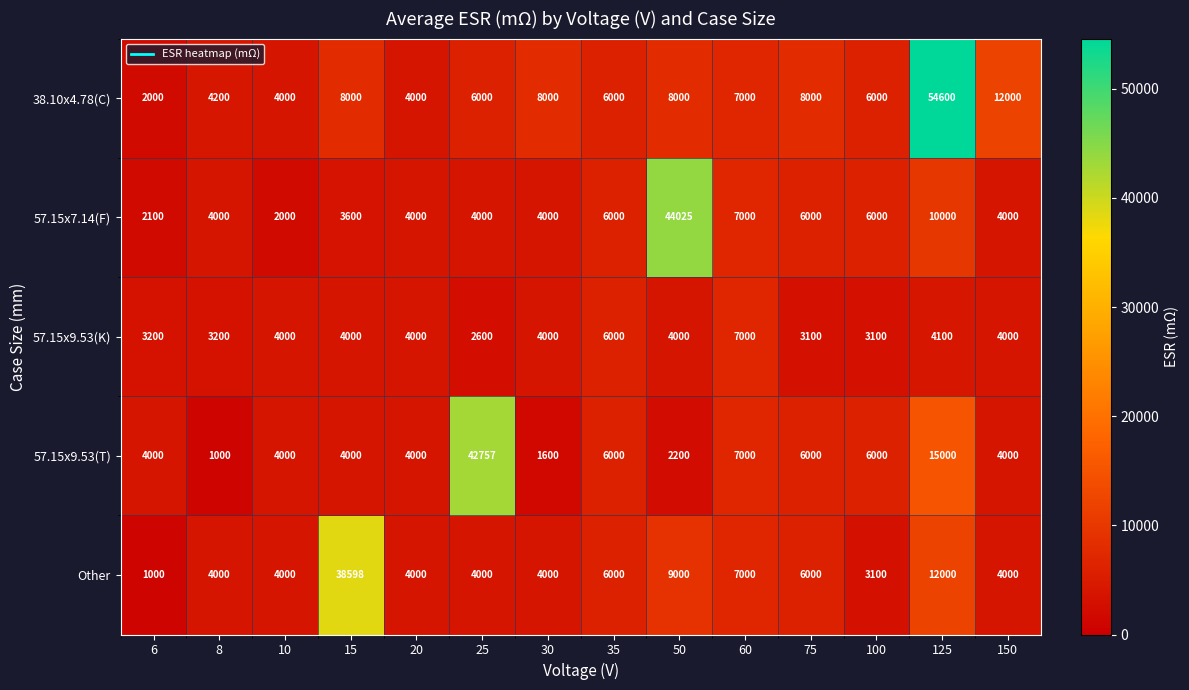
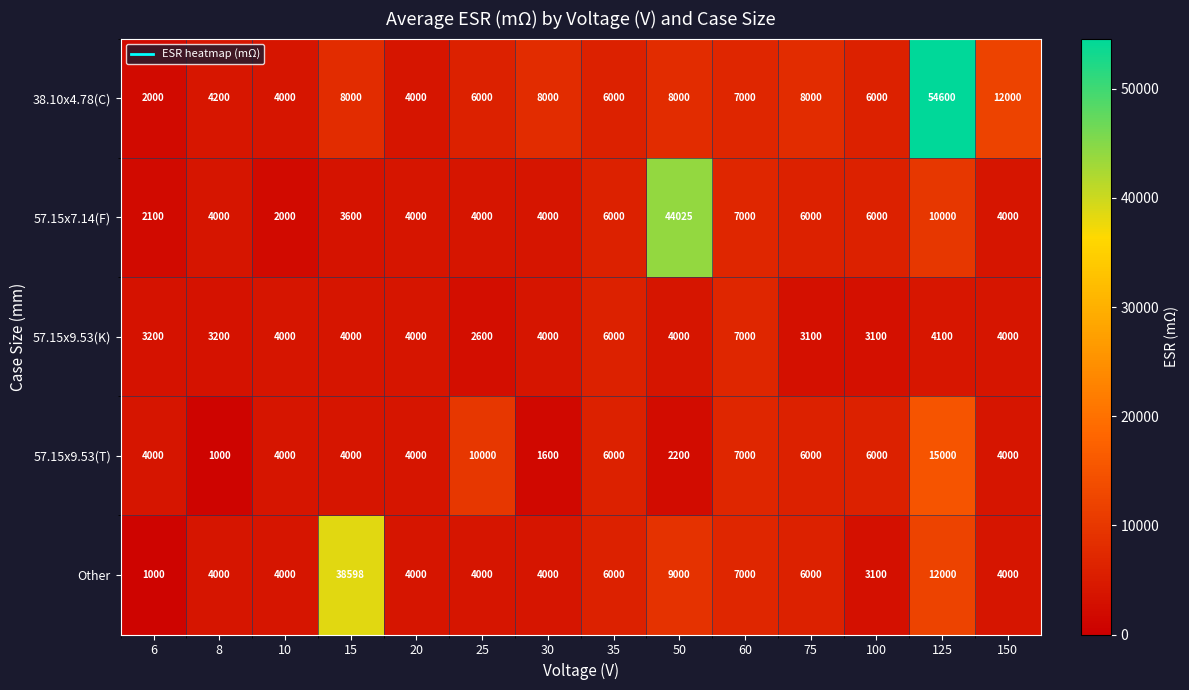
  {
    "38.10x4.78(C)": {
      "6": 2000,
      "8": 4200,
      "10": 4000,
      "15": 8000,
      "20": 4000,
      "25": 6000,
      "30": 8000,
      "35": 6000,
      "50": 8000,
      "60": 7000,
      "75": 8000,
      "100": 6000,
      "125": 54600,
      "150": 12000
    },
    "57.15x7.14(F)": {
      "6": 2100,
      "8": 4000,
      "10": 2000,
      "15": 3600,
      "20": 4000,
      "25": 4000,
      "30": 4000,
      "35": 6000,
      "50": 44025,
      "60": 7000,
      "75": 6000,
      "100": 6000,
      "125": 10000,
      "150": 4000
    },
    "57.15x9.53(K)": {
      "6": 3200,
      "8": 3200,
      "10": 4000,
      "15": 4000,
      "20": 4000,
      "25": 2600,
      "30": 4000,
      "35": 6000,
      "50": 4000,
      "60": 7000,
      "75": 3100,
      "100": 3100,
      "125": 4100,
      "150": 4000
    },
    "57.15x9.53(T)": {
      "6": 4000,
      "8": 1000,
      "10": 4000,
      "15": 4000,
      "20": 4000,
-     "25": 42757,
+     "25": 10000,
      "30": 1600,
      "35": 6000,
      "50": 2200,
      "60": 7000,
      "75": 6000,
      "100": 6000,
      "125": 15000,
      "150": 4000
    },
    "Other": {
      "6": 1000,
      "8": 4000,
      "10": 4000,
      "15": 38598,
      "20": 4000,
      "25": 4000,
      "30": 4000,
      "35": 6000,
      "50": 9000,
      "60": 7000,
      "75": 6000,
      "100": 3100,
      "125": 12000,
      "150": 4000
    }
  }
